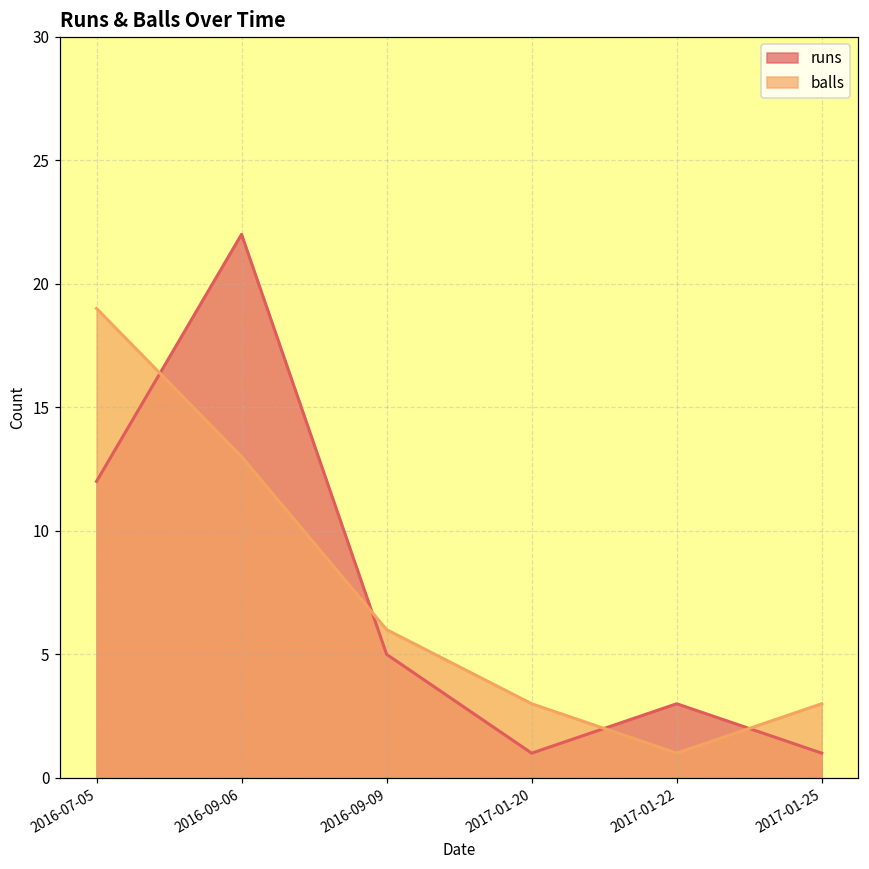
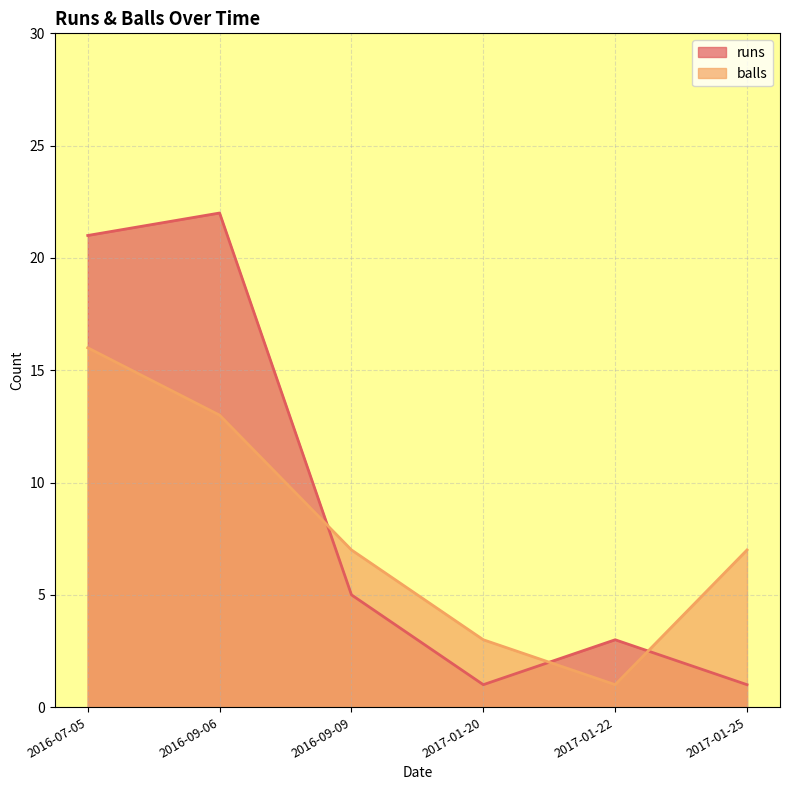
  {
    "runs": {
-     "2016-07-05": 12,
+     "2016-07-05": 21,
      "2016-09-06": 22,
      "2016-09-09": 5,
      "2017-01-20": 1,
      "2017-01-22": 3,
      "2017-01-25": 1
    },
    "balls": {
-     "2016-07-05": 19,
+     "2016-07-05": 16,
      "2016-09-06": 13,
-     "2016-09-09": 6,
+     "2016-09-09": 7,
      "2017-01-20": 3,
      "2017-01-22": 1,
-     "2017-01-25": 3
+     "2017-01-25": 7
    }
  }
